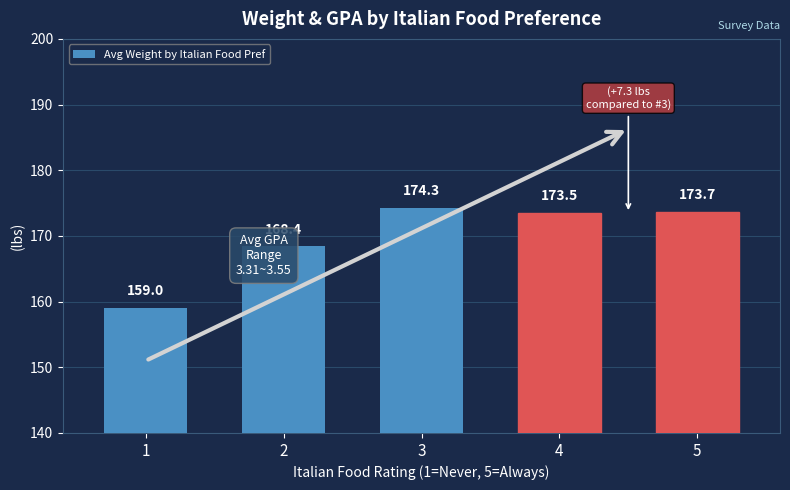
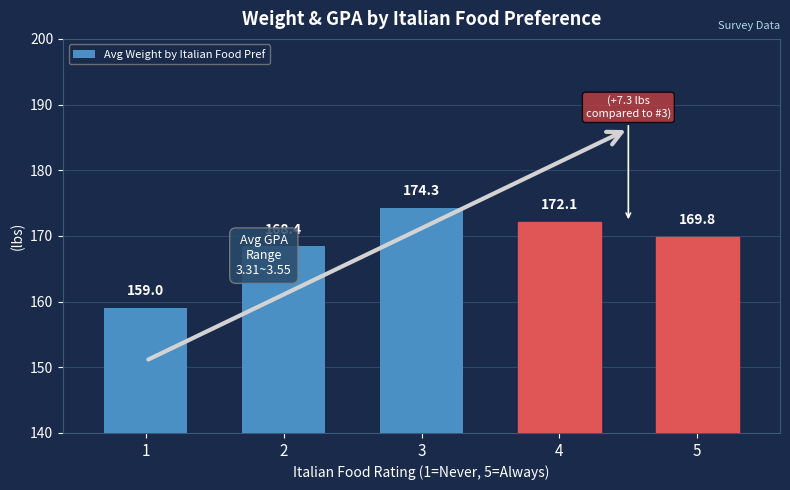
  {
    "1": 159.0,
    "3": 174.3,
-   "4": 173.5,
-   "5": 173.7
+   "4": 172.1,
+   "5": 169.8
  }
